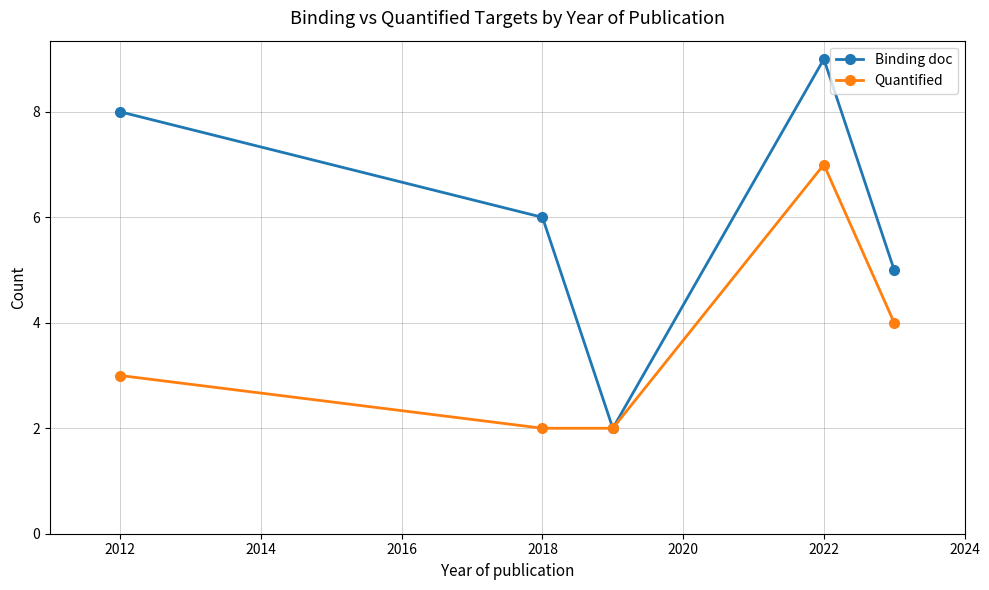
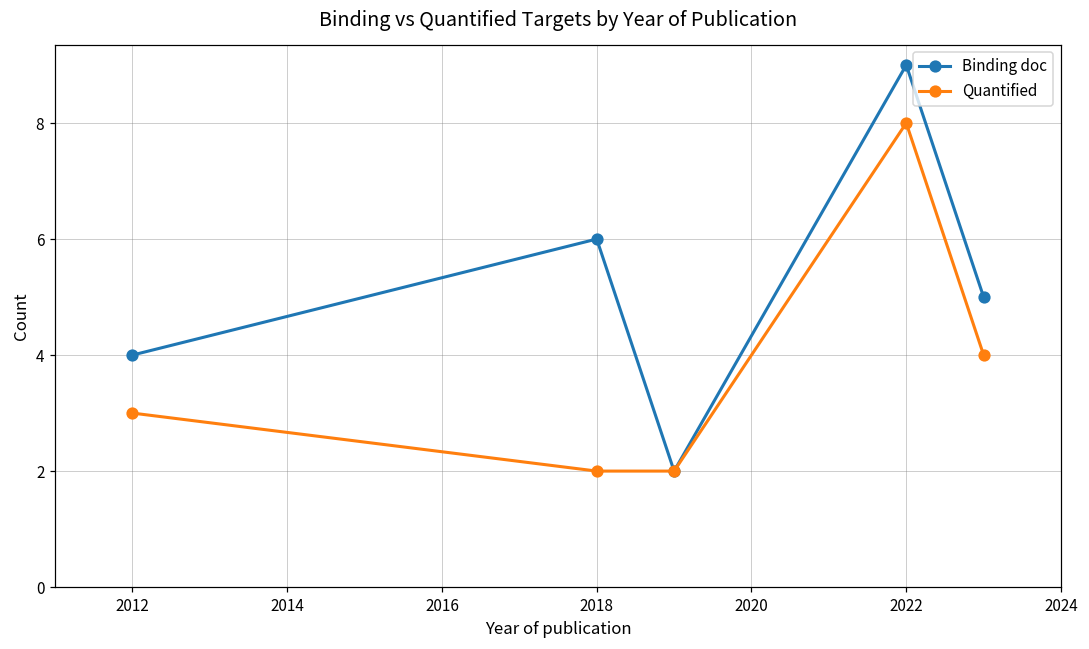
  {
    "Binding doc": {
-     "2012": 8,
+     "2012": 4,
      "2018": 6,
      "2022": 9
    },
    "Quantified": {
      "2012": 3,
      "2018": 2,
-     "2022": 7
+     "2022": 8
    }
  }
